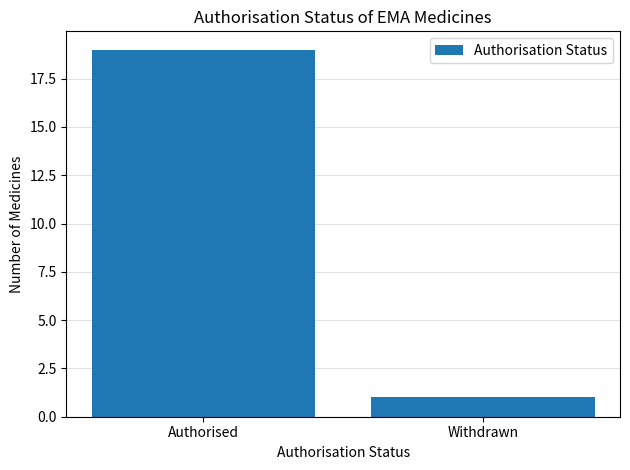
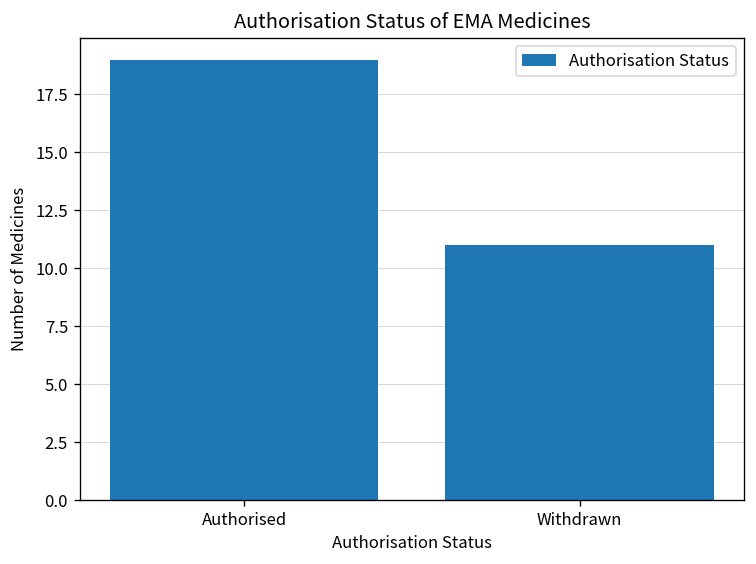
  {
    "Authorised": 19,
-   "Withdrawn": 1
+   "Withdrawn": 11
  }
